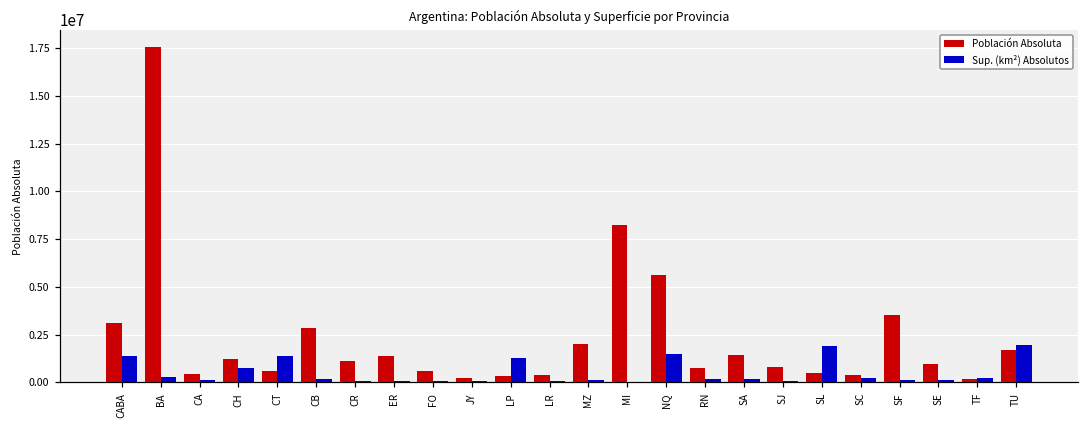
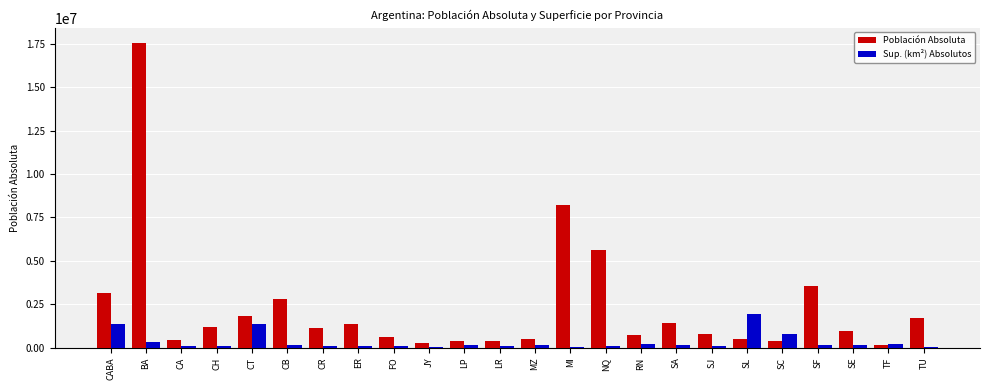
  {
    "Población Absoluta": {
      "CABA": 3100000,
      "BA": 17500000,
      "CA": 400000,
      "CH": 1200000,
-     "CT": 600000,
+     "CT": 1800000,
      "CB": 2800000,
      "CR": 1100000,
      "ER": 1400000,
      "FO": 600000,
      "JY": 300000,
      "LP": 400000,
      "LR": 400000,
-     "MZ": 2000000,
+     "MZ": 500000,
      "MI": 8200000,
      "NQ": 5600000,
      "RN": 700000,
      "SA": 1400000,
      "SJ": 800000,
      "SL": 500000,
      "SC": 400000,
      "SF": 3500000,
      "SE": 1000000,
      "TF": 200000,
      "TU": 1700000
    },
    "Sup. (km²) Absolutos": {
      "CABA": 1400000,
      "BA": 300000,
-     "CH": 800000,
+     "CH": 100000,
      "CT": 1400000,
      "CB": 200000,
-     "LP": 1300000,
+     "LP": 100000,
      "MZ": 100000,
-     "NQ": 1500000,
+     "NQ": 100000,
      "RN": 200000,
      "SA": 200000,
      "SL": 1900000,
-     "SC": 200000,
+     "SC": 800000,
      "TF": 200000,
-     "TU": 1900000
+     "TU": 0
    }
  }
